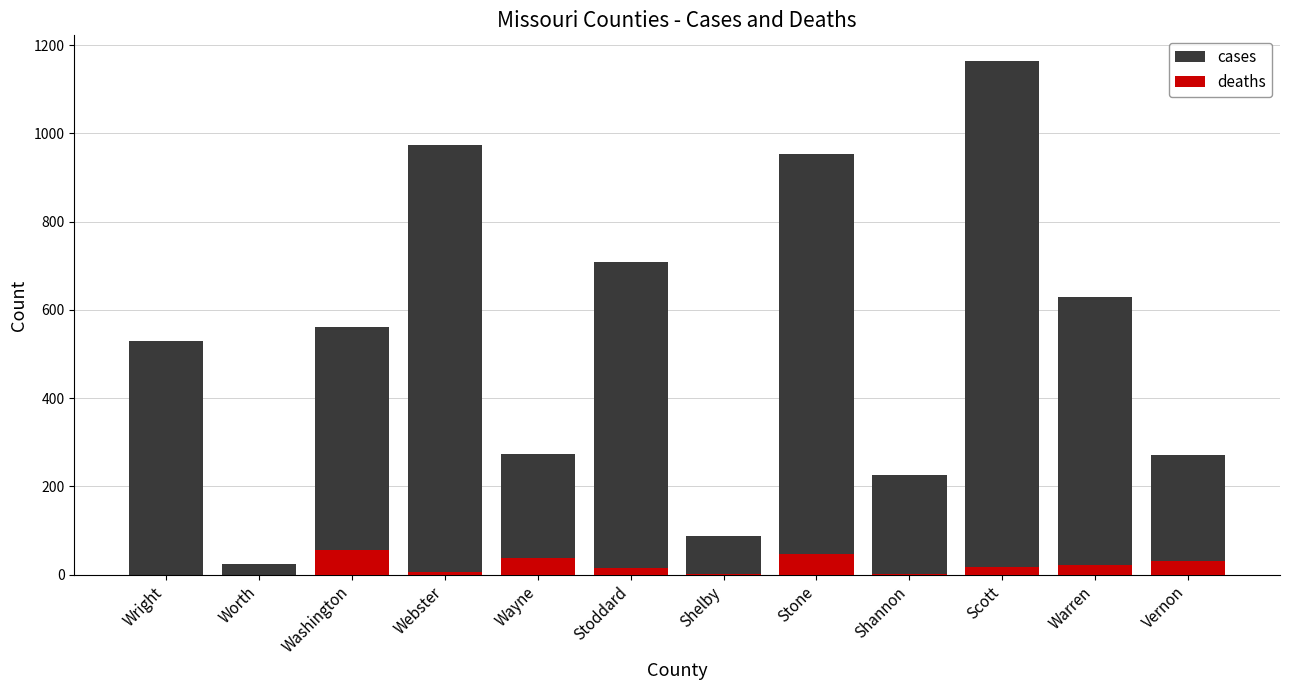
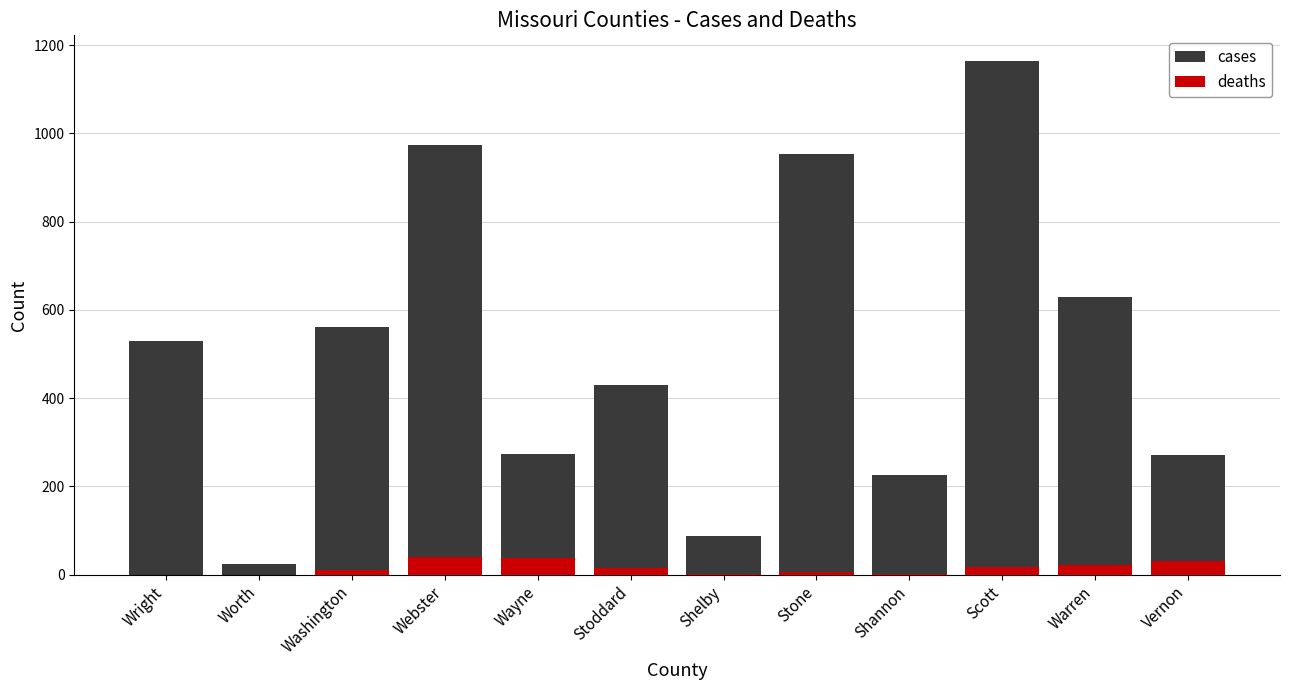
  {
    "cases": {
      "Wright": 530,
      "Worth": 30,
      "Washington": 560,
      "Webster": 970,
      "Wayne": 270,
-     "Stoddard": 710,
+     "Stoddard": 430,
      "Shelby": 90,
      "Stone": 950,
      "Shannon": 230,
      "Scott": 1160,
      "Warren": 630,
      "Vernon": 270
    },
    "deaths": {
      "Wright": 0,
      "Worth": 0,
-     "Washington": 60,
-     "Webster": 10,
-     "Stone": 50
+     "Washington": 10,
+     "Webster": 40,
+     "Stone": 10
    }
  }
